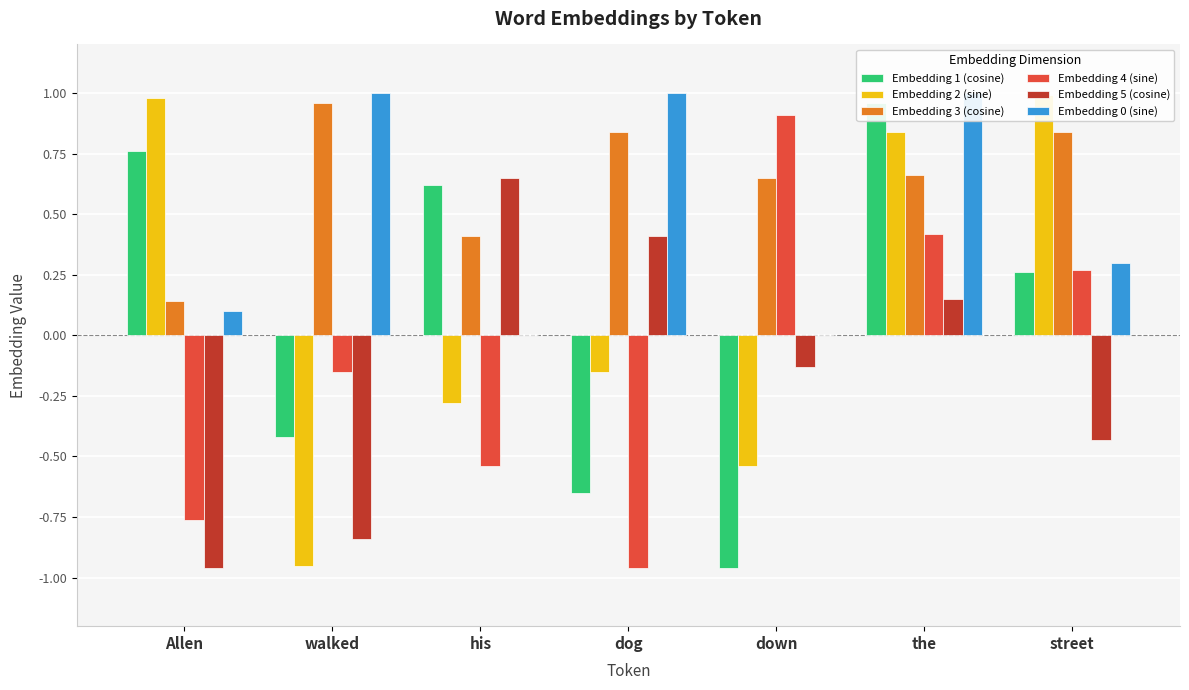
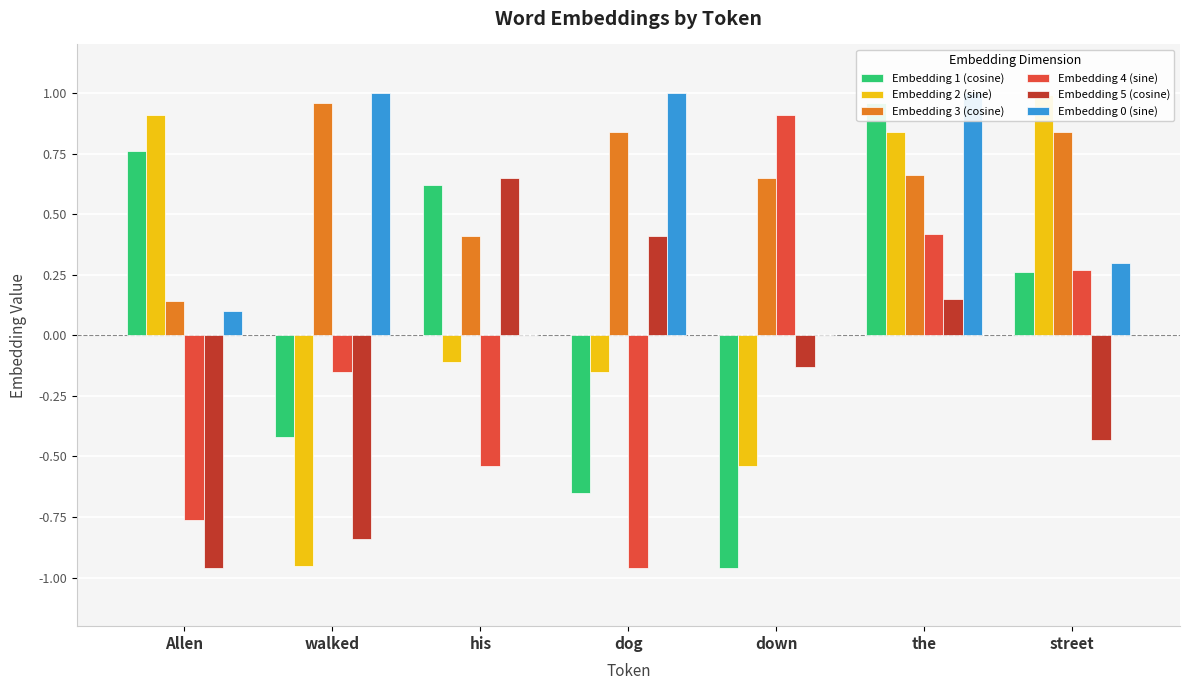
  {
    "Embedding 1 (cosine)": {
      "Allen": 0.76,
      "walked": -0.42,
      "his": 0.62,
      "dog": -0.65,
      "down": -0.96,
      "street": 0.26
    },
    "Embedding 2 (sine)": {
-     "Allen": 0.98,
+     "Allen": 0.91,
      "walked": -0.95,
-     "his": -0.28,
+     "his": -0.11,
      "dog": -0.15,
      "down": -0.54,
      "the": 0.84
    },
    "Embedding 0 (sine)": {
      "Allen": 0.10,
      "walked": 1.00,
      "his": 0.00,
      "dog": 1.00,
      "down": 0.00,
      "street": 0.30
    }
  }
